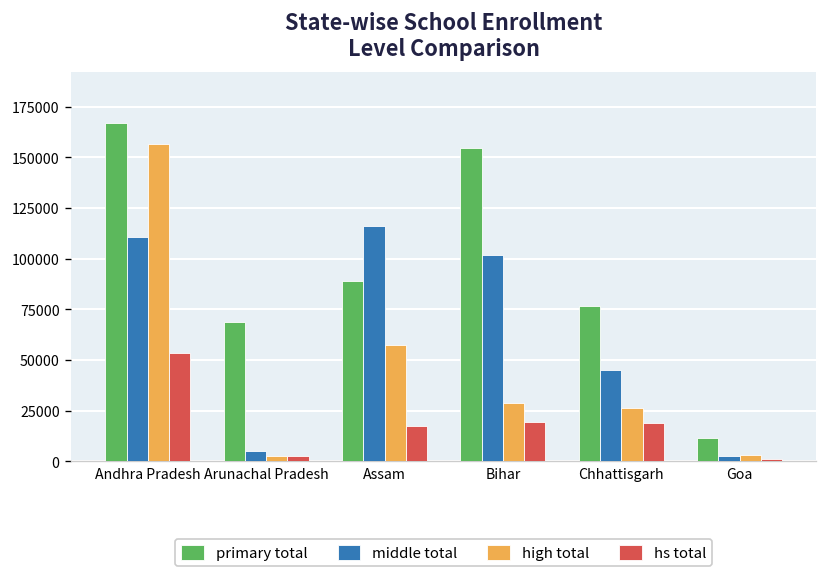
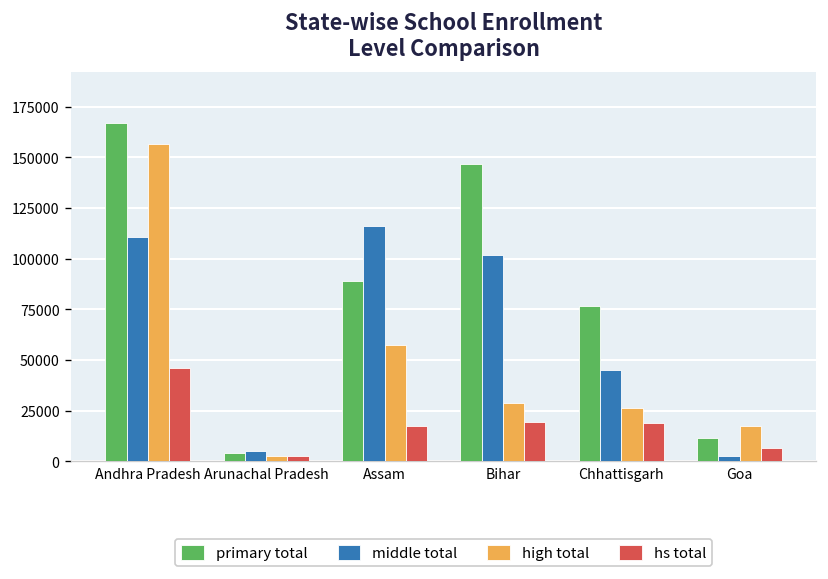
  {
    "primary total": {
      "Andhra Pradesh": 167000,
-     "Arunachal Pradesh": 69000,
+     "Arunachal Pradesh": 4000,
      "Assam": 89000,
-     "Bihar": 155000,
+     "Bihar": 147000,
      "Chhattisgarh": 77000,
      "Goa": 11000
    },
    "middle total": {
      "Andhra Pradesh": 111000,
      "Arunachal Pradesh": 5000,
      "Assam": 116000,
      "Bihar": 102000,
      "Chhattisgarh": 45000,
      "Goa": 2000
    },
    "high total": {
      "Andhra Pradesh": 157000,
      "Arunachal Pradesh": 2000,
      "Assam": 57000,
      "Bihar": 28000,
      "Chhattisgarh": 26000,
-     "Goa": 3000
+     "Goa": 17000
    },
    "hs total": {
-     "Andhra Pradesh": 53000,
+     "Andhra Pradesh": 46000,
      "Arunachal Pradesh": 2000,
      "Assam": 17000,
      "Bihar": 19000,
      "Chhattisgarh": 19000,
-     "Goa": 1000
+     "Goa": 6000
    }
  }
